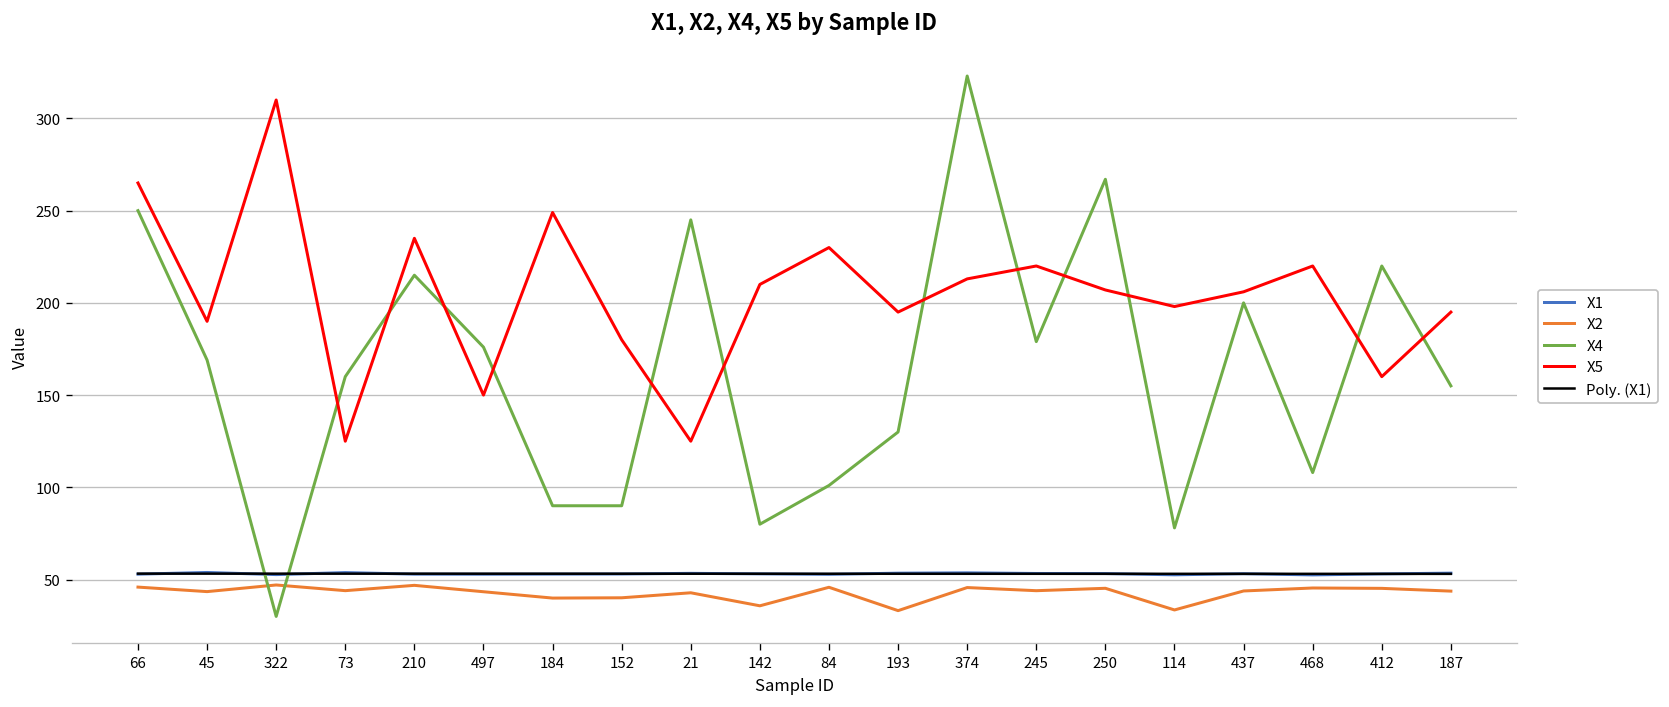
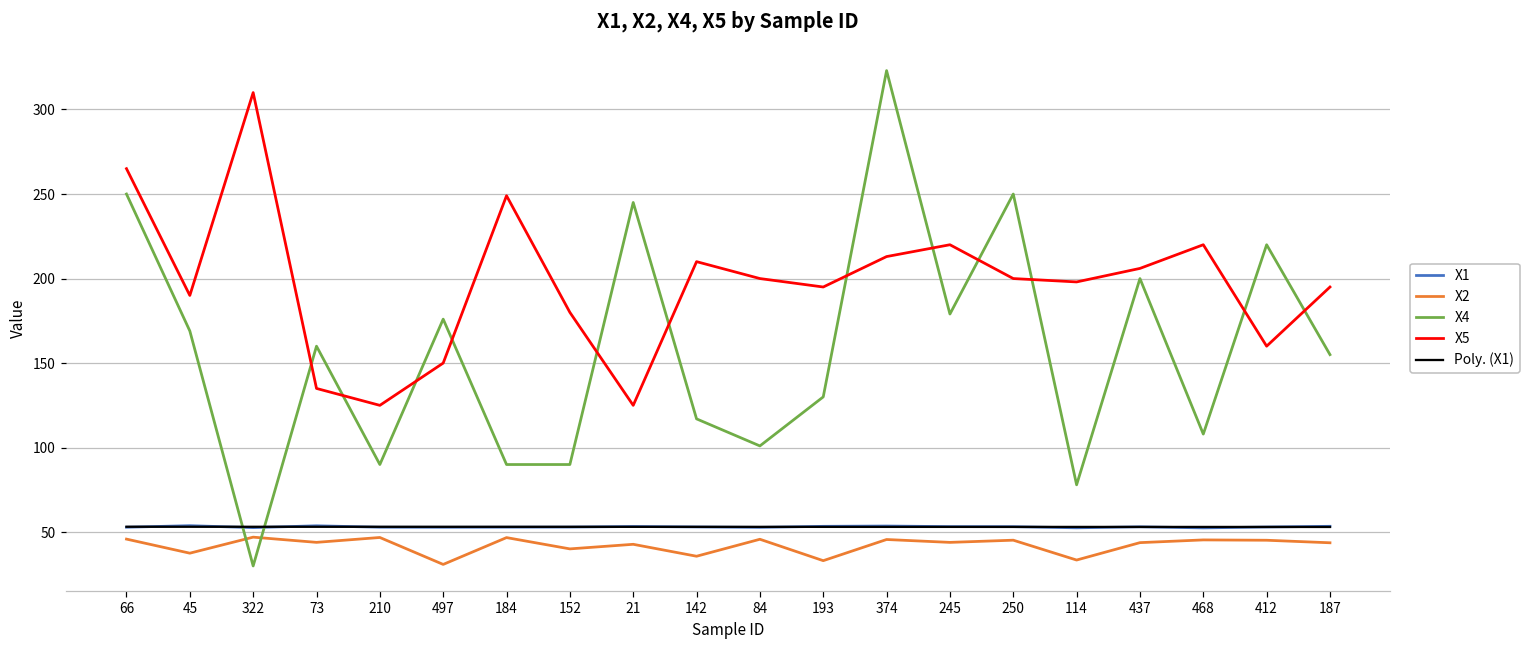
  {
    "X2": {
      "66": 46,
-     "45": 43,
+     "45": 38,
      "322": 47,
      "73": 44,
      "210": 47,
-     "497": 43,
-     "184": 40,
+     "497": 31,
+     "184": 47,
      "152": 40,
      "21": 43,
      "142": 36,
      "84": 46,
      "193": 33,
      "374": 46,
      "245": 44,
      "250": 45,
      "114": 34,
      "437": 44,
      "468": 45,
      "412": 45,
      "187": 44
    },
    "X4": {
      "66": 250,
      "45": 169,
      "322": 30,
      "73": 160,
-     "210": 215,
+     "210": 90,
      "497": 176,
      "184": 90,
      "152": 90,
      "21": 245,
-     "142": 80,
+     "142": 117,
      "84": 101,
      "193": 130,
      "374": 323,
      "245": 179,
-     "250": 267,
+     "250": 250,
      "114": 78,
      "437": 200,
      "468": 108,
      "412": 220,
      "187": 155
    },
    "X5": {
      "66": 265,
      "45": 190,
      "322": 310,
-     "73": 125,
-     "210": 235,
+     "73": 135,
+     "210": 125,
      "497": 150,
      "184": 249,
      "152": 180,
      "21": 125,
      "142": 210,
-     "84": 230,
+     "84": 200,
      "193": 195,
      "374": 213,
      "245": 220,
-     "250": 207,
+     "250": 200,
      "114": 198,
      "437": 206,
      "468": 220,
      "412": 160,
      "187": 195
    }
  }
